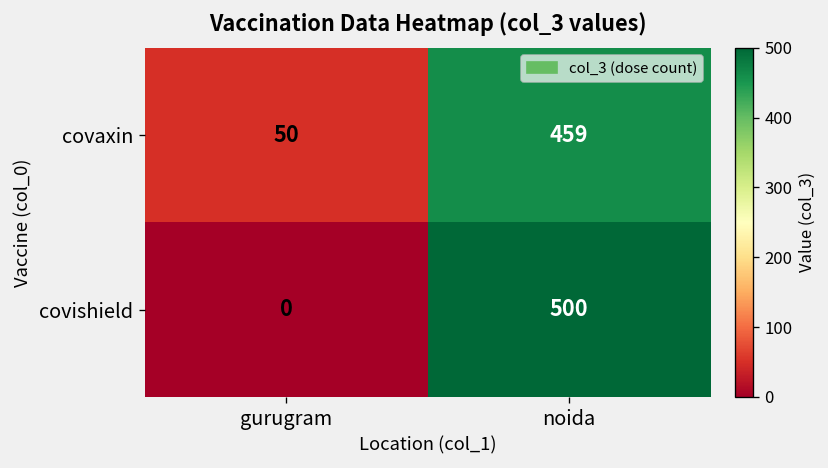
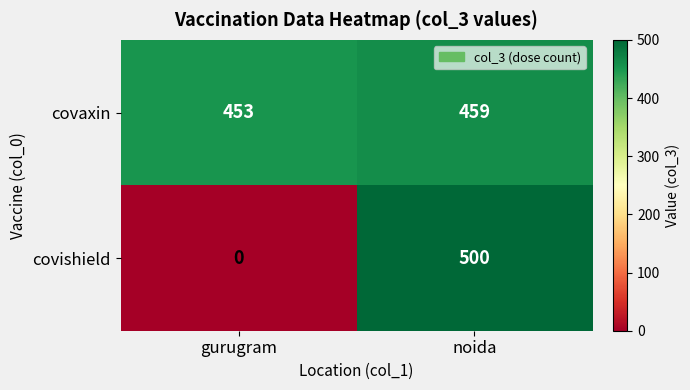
  {
    "covaxin": {
-     "gurugram": 50,
+     "gurugram": 453,
      "noida": 459
    },
    "covishield": {
      "gurugram": 0,
      "noida": 500
    }
  }
